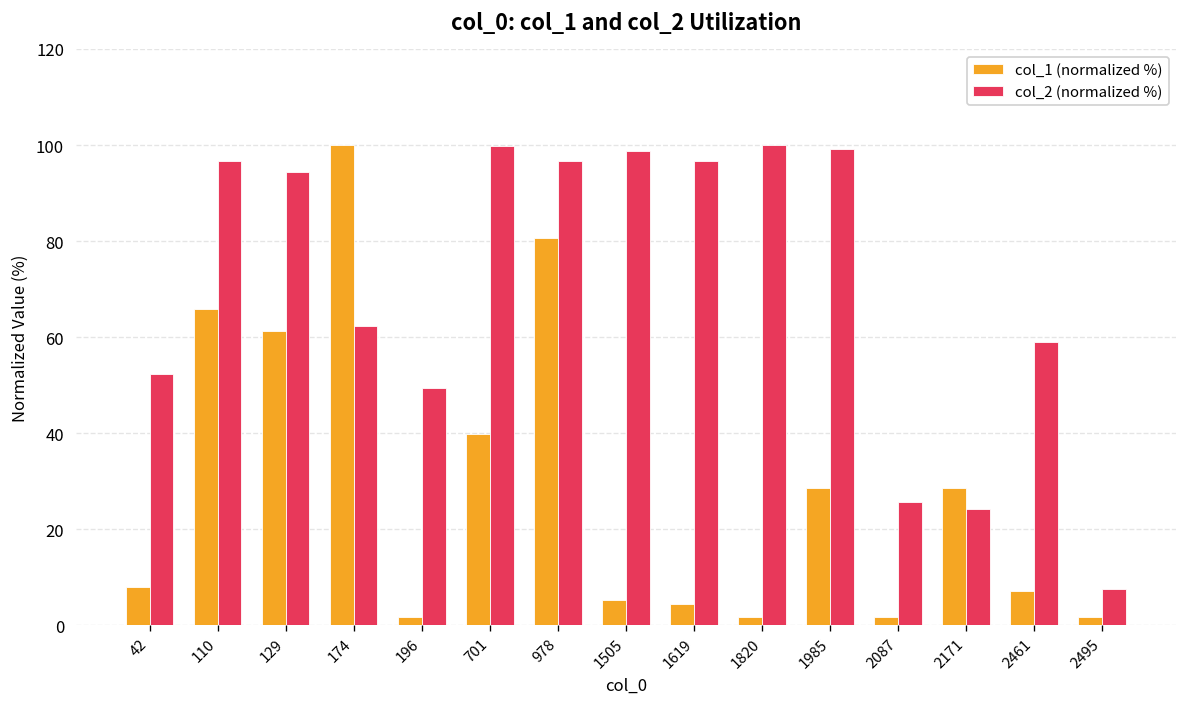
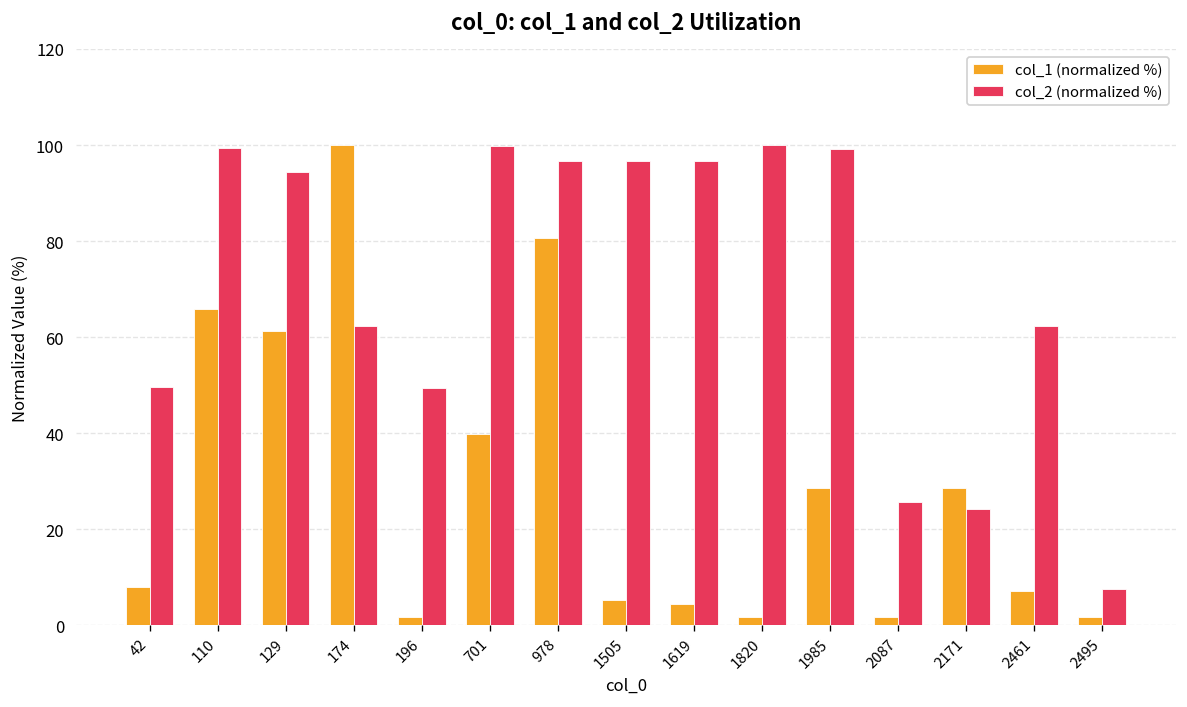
  {
    "col_1 (normalized %)": {
      "42": 8,
      "110": 66,
      "129": 61,
      "174": 100,
      "196": 2,
      "701": 40,
      "978": 81,
      "1505": 5,
      "1619": 4,
      "1820": 2,
      "1985": 28,
      "2087": 2,
      "2171": 28,
      "2461": 7,
      "2495": 2
    },
    "col_2 (normalized %)": {
-     "42": 52,
-     "110": 97,
+     "42": 50,
+     "110": 99,
      "129": 94,
      "174": 62,
      "196": 49,
      "701": 100,
      "978": 97,
-     "1505": 99,
+     "1505": 97,
      "1619": 97,
      "1820": 100,
      "1985": 99,
      "2087": 26,
      "2171": 24,
-     "2461": 59,
+     "2461": 62,
      "2495": 7
    }
  }
